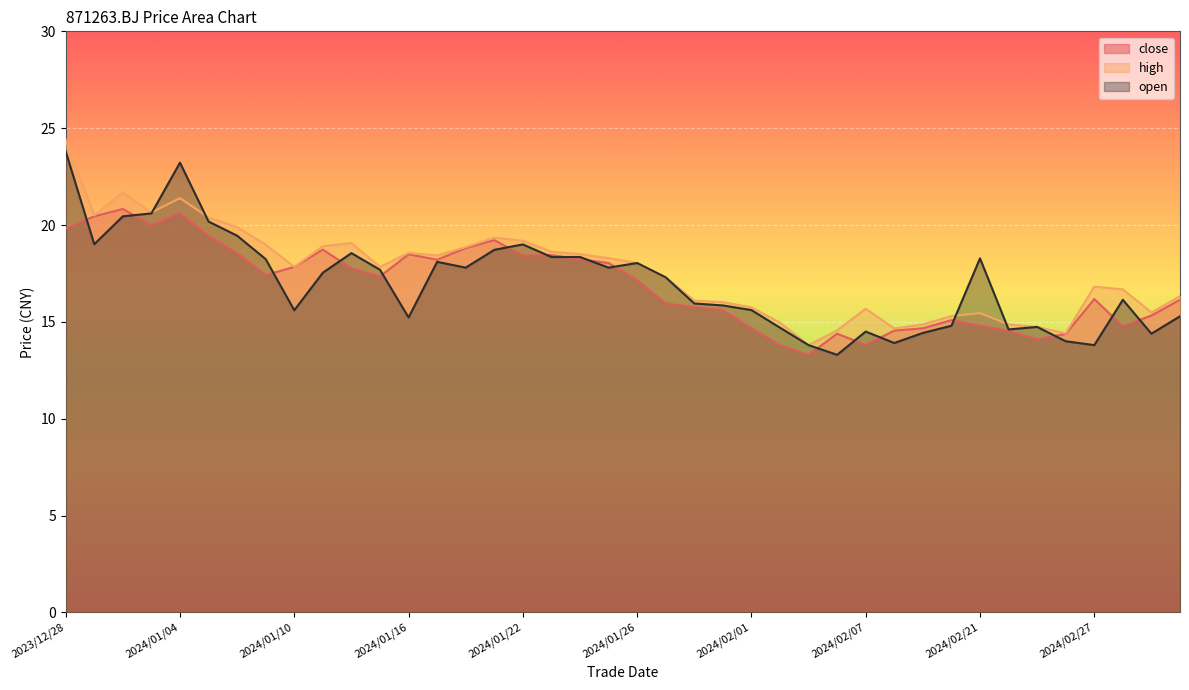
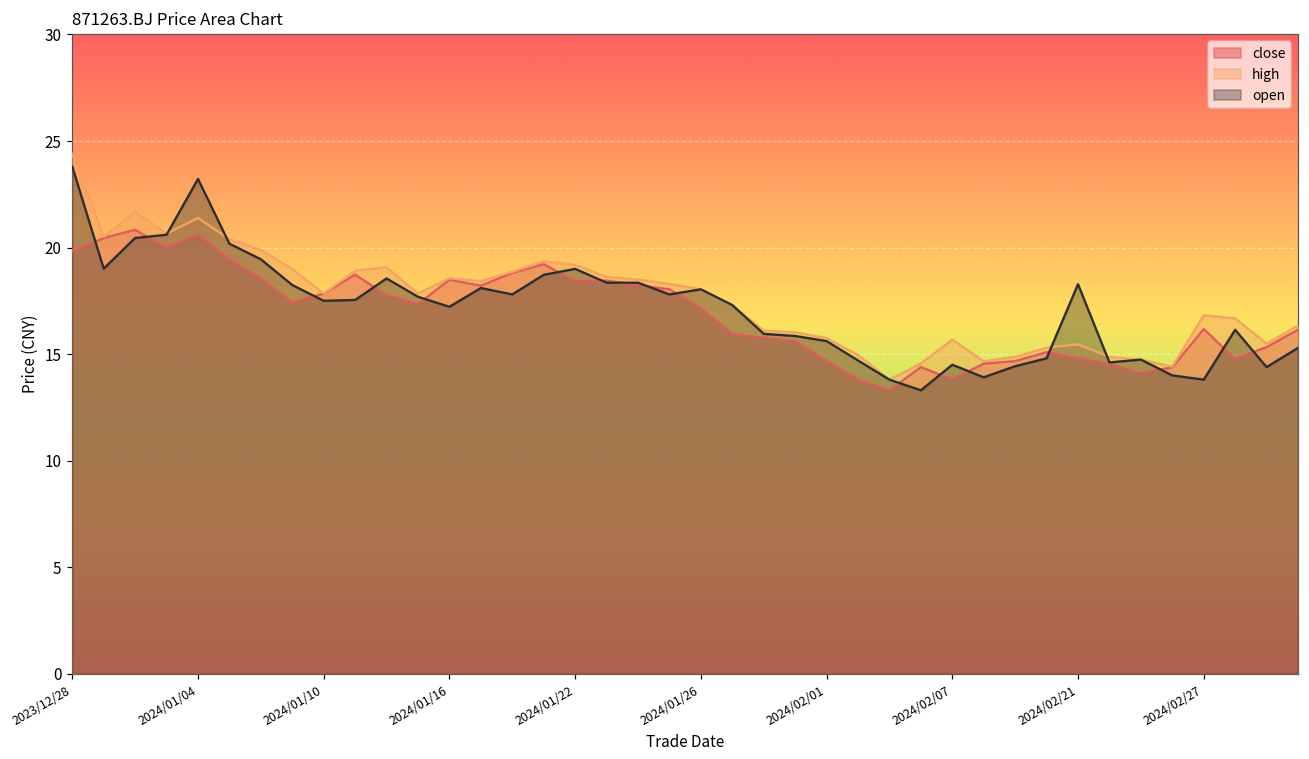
  {
    "open": {
      "2023/12/28": 23.8,
      "2024/01/04": 23.2,
-     "2024/01/10": 15.6,
-     "2024/01/16": 15.2,
+     "2024/01/10": 17.5,
+     "2024/01/16": 17.2,
      "2024/01/22": 19.0,
      "2024/02/01": 15.6,
      "2024/02/07": 14.5,
      "2024/02/21": 18.3,
      "2024/02/27": 13.8
    }
  }
